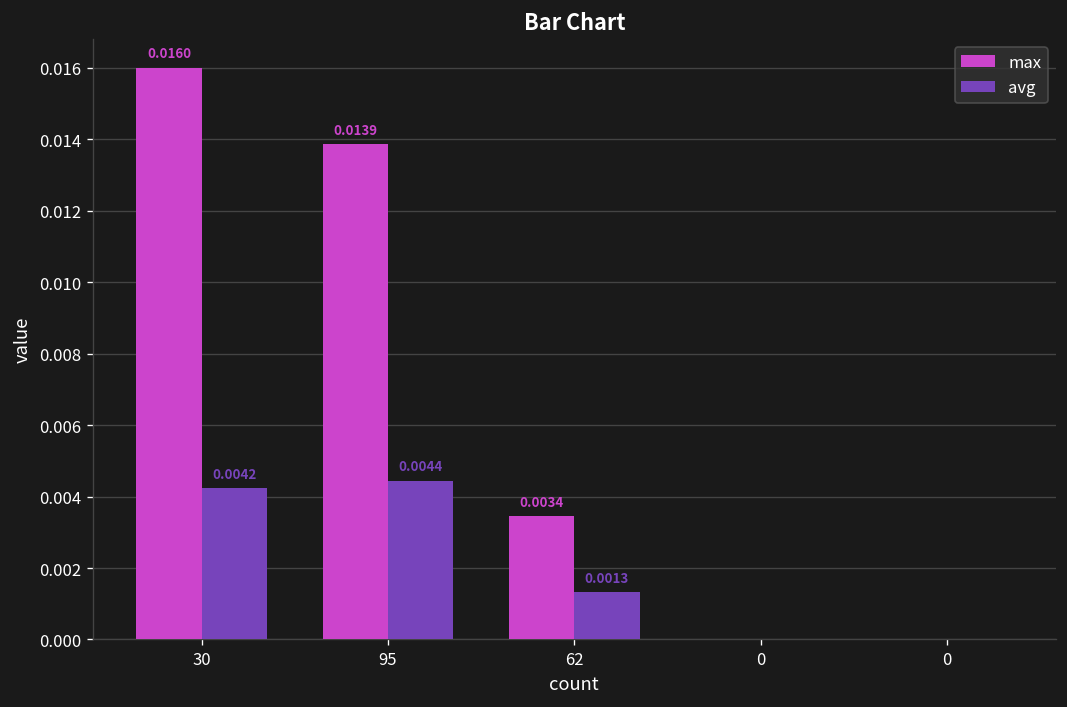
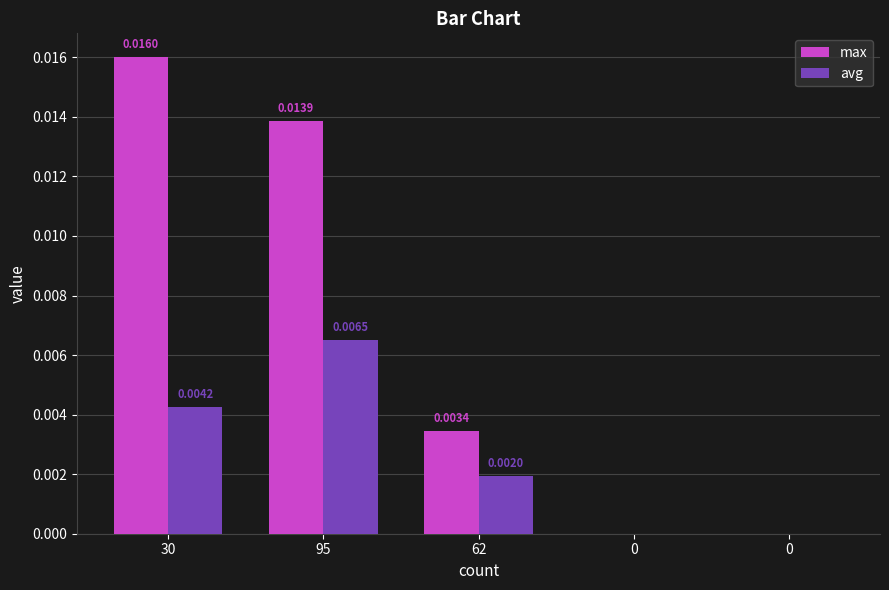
  {
    "max": {
      "30": 0.0160,
      "95": 0.0139,
      "62": 0.0034
    },
    "avg": {
      "30": 0.0042,
-     "95": 0.0044,
-     "62": 0.0013
+     "95": 0.0065,
+     "62": 0.0020
    }
  }
